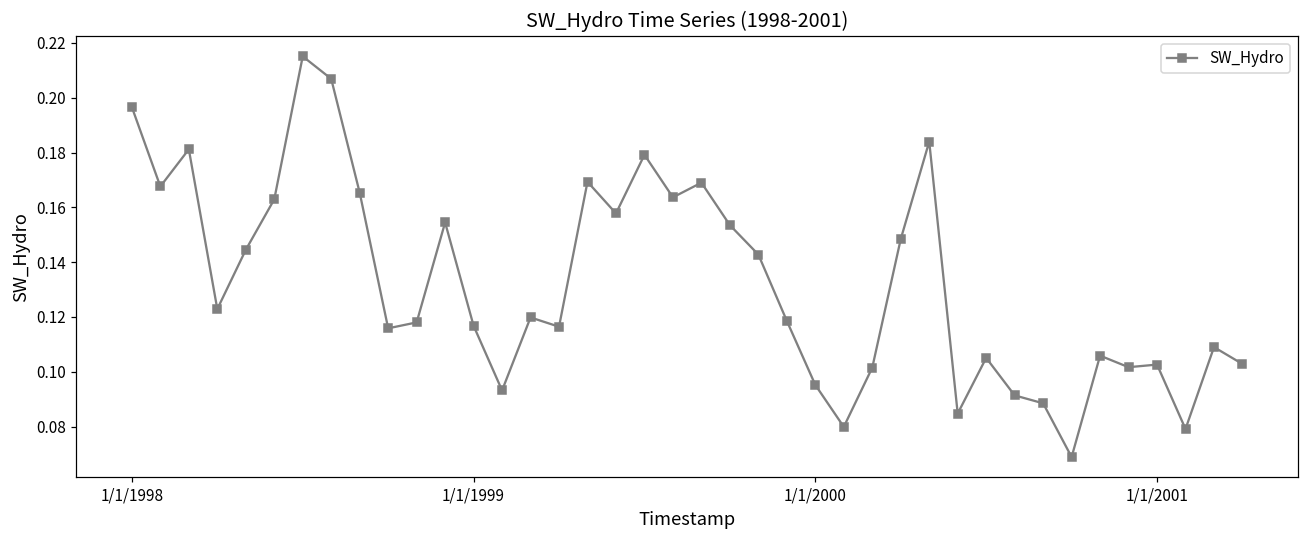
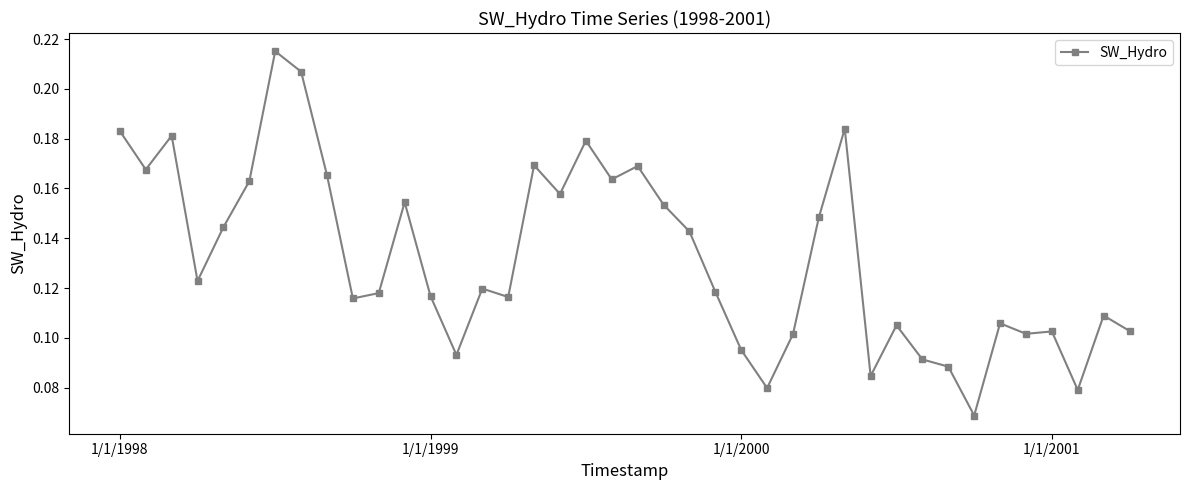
  {
-   "1/1/1998": 0.197,
+   "1/1/1998": 0.183,
    "1/1/1999": 0.117,
    "1/1/2000": 0.095,
    "1/1/2001": 0.103
  }
